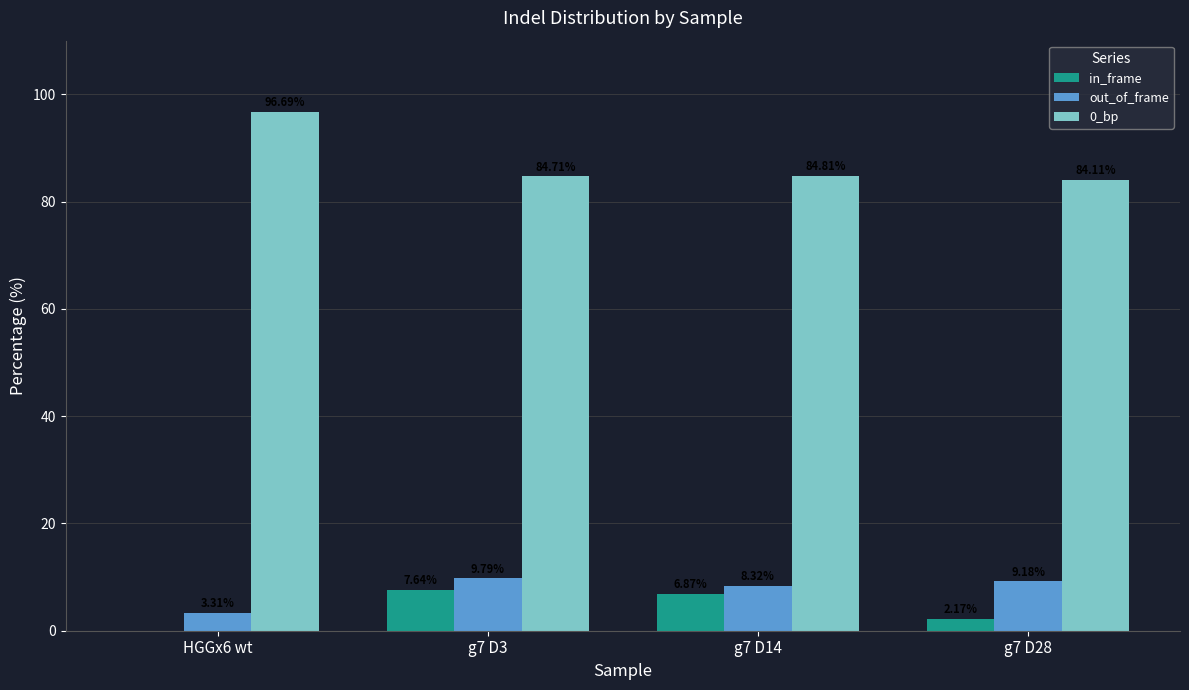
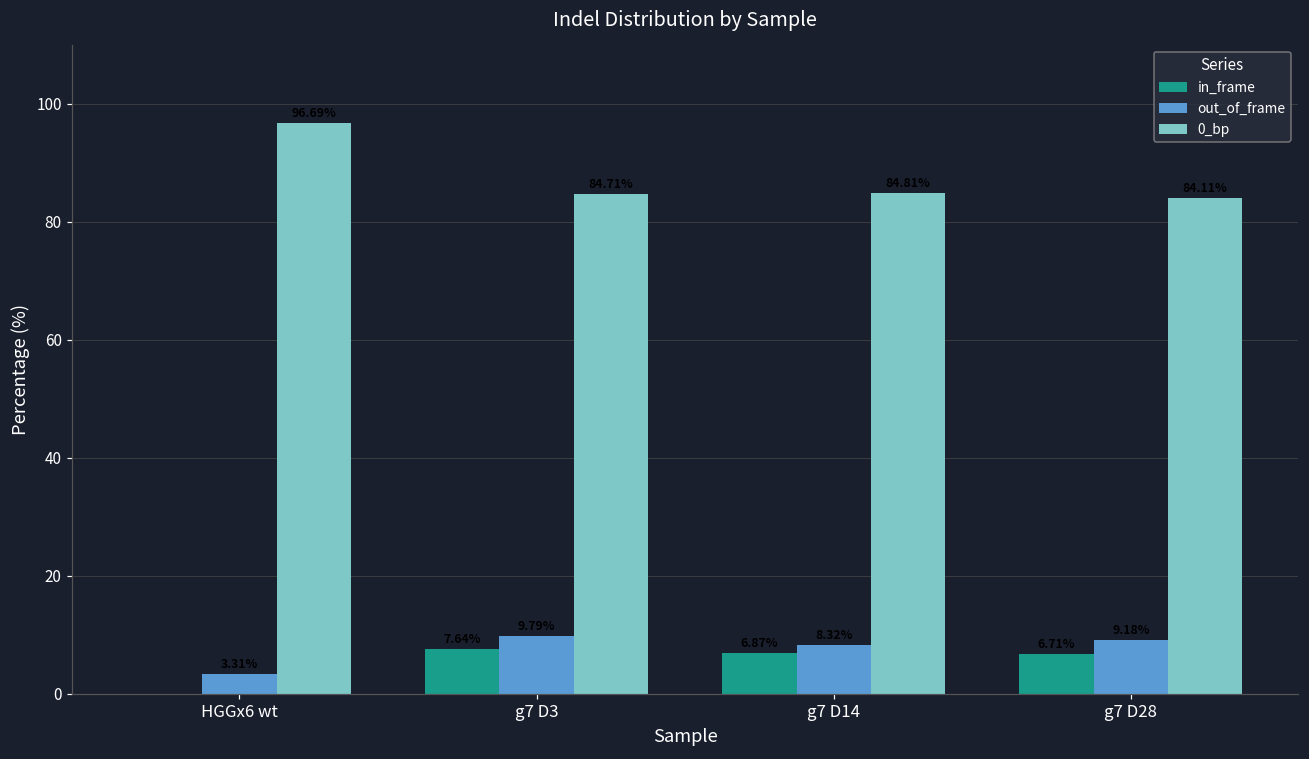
  {
    "in_frame": {
      "HGGx6 wt": 0,
      "g7 D3": 8,
      "g7 D14": 7,
-     "g7 D28": 2
+     "g7 D28": 7
    }
  }
